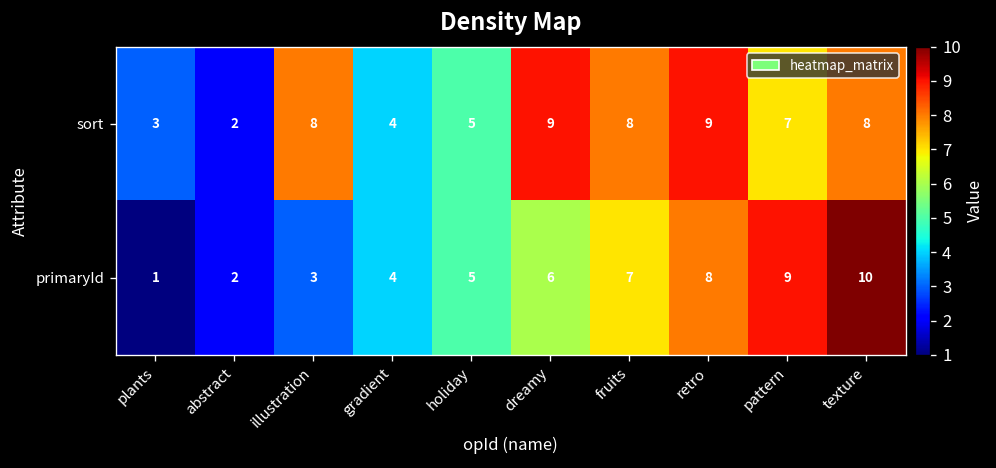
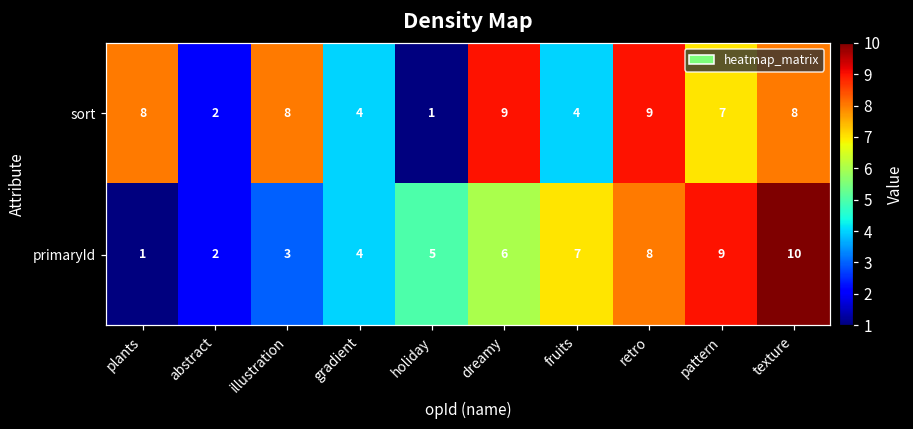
  {
    "sort": {
-     "plants": 3,
+     "plants": 8,
      "abstract": 2,
      "illustration": 8,
      "gradient": 4,
-     "holiday": 5,
+     "holiday": 1,
      "dreamy": 9,
-     "fruits": 8,
+     "fruits": 4,
      "retro": 9,
      "pattern": 7,
      "texture": 8
    },
    "primaryId": {
      "plants": 1,
      "abstract": 2,
      "illustration": 3,
      "gradient": 4,
      "holiday": 5,
      "dreamy": 6,
      "fruits": 7,
      "retro": 8,
      "pattern": 9,
      "texture": 10
    }
  }
